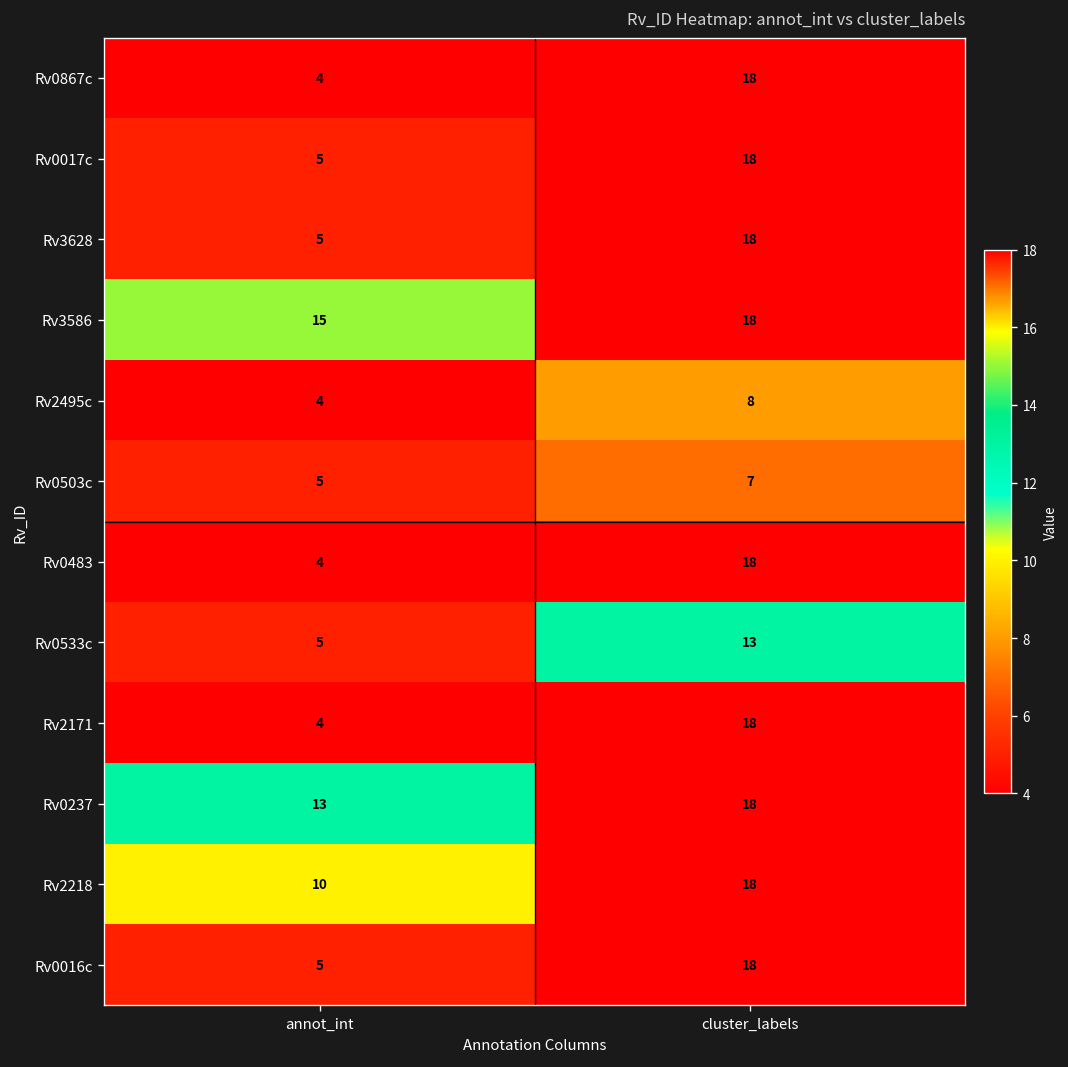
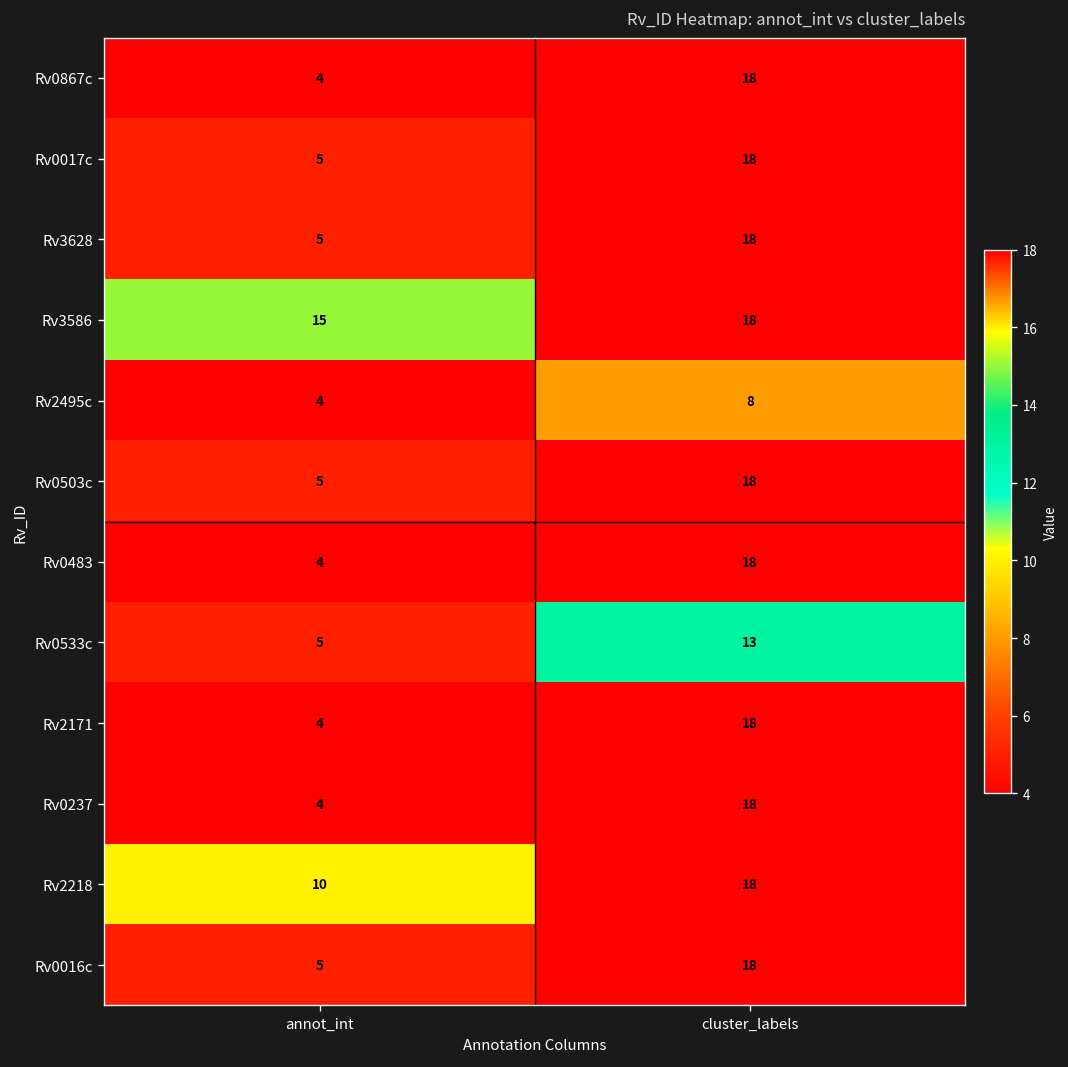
  {
    "Rv0867c": {
      "annot_int": 4,
      "cluster_labels": 18
    },
    "Rv0017c": {
      "annot_int": 5,
      "cluster_labels": 18
    },
    "Rv3628": {
      "annot_int": 5,
      "cluster_labels": 18
    },
    "Rv3586": {
      "annot_int": 15,
      "cluster_labels": 18
    },
    "Rv2495c": {
      "annot_int": 4,
      "cluster_labels": 8
    },
    "Rv0503c": {
      "annot_int": 5,
-     "cluster_labels": 7
+     "cluster_labels": 18
    },
    "Rv0483": {
      "annot_int": 4,
      "cluster_labels": 18
    },
    "Rv0533c": {
      "annot_int": 5,
      "cluster_labels": 13
    },
    "Rv2171": {
      "annot_int": 4,
      "cluster_labels": 18
    },
    "Rv0237": {
-     "annot_int": 13,
+     "annot_int": 4,
      "cluster_labels": 18
    },
    "Rv2218": {
      "annot_int": 10,
      "cluster_labels": 18
    },
    "Rv0016c": {
      "annot_int": 5,
      "cluster_labels": 18
    }
  }
